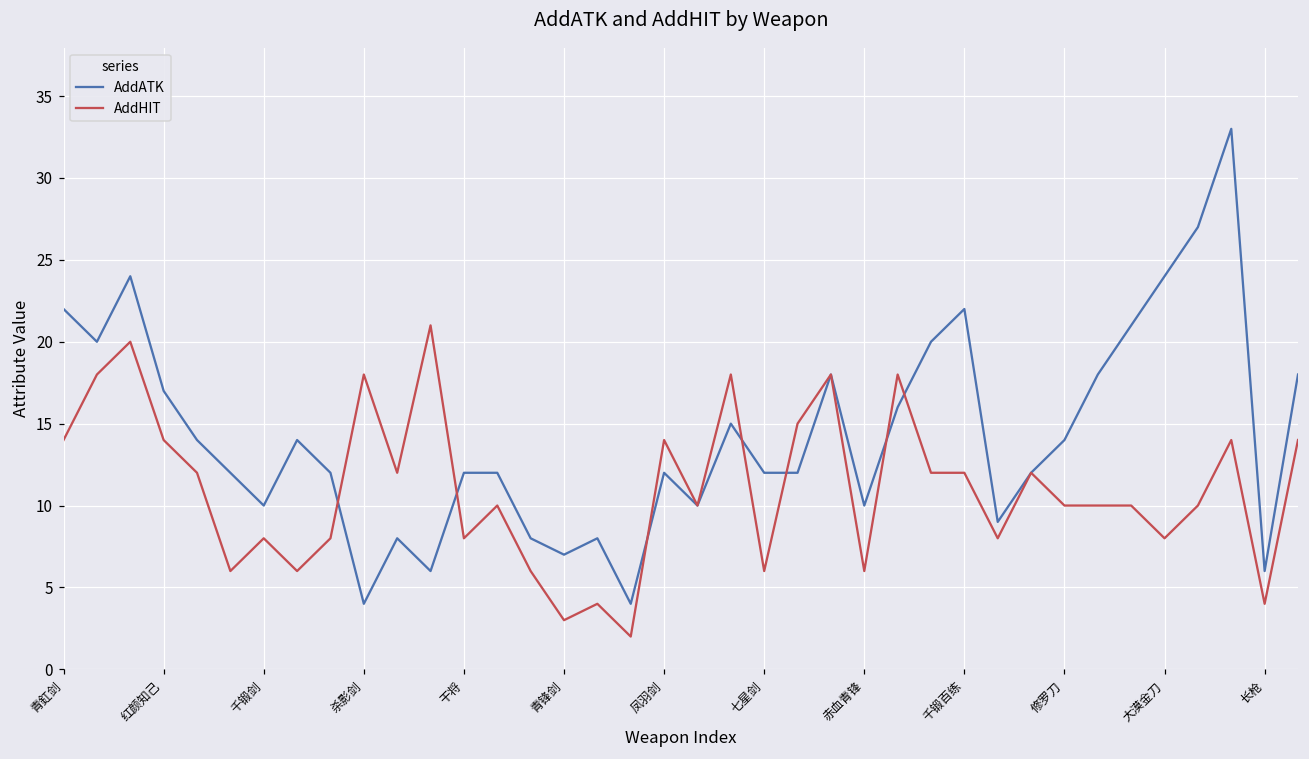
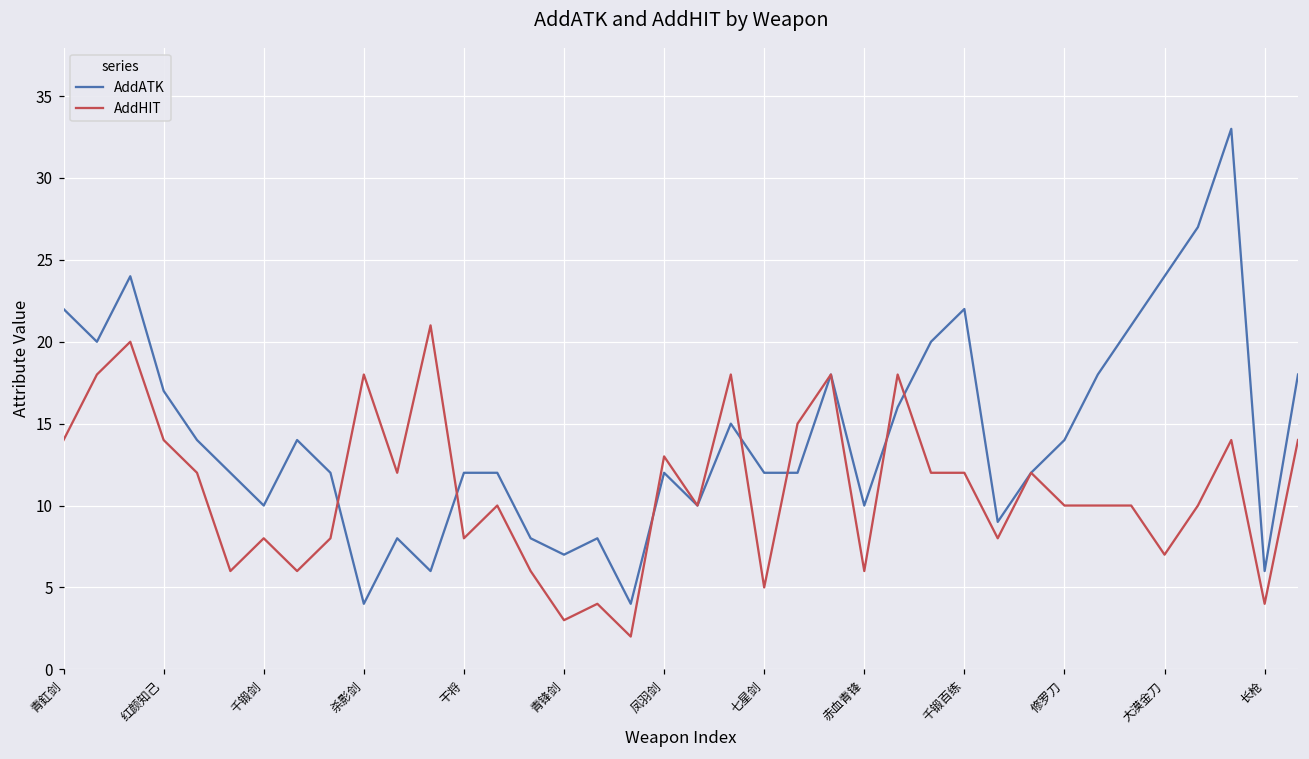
  {
    "AddATK": {
      "青釭剑": 22,
      "红颜知己": 17,
      "千锻剑": 10,
      "杀影剑": 4,
      "干将": 12,
      "青锋剑": 7,
      "凤羽剑": 12,
      "七星剑": 12,
      "赤血青锋": 10,
      "千锻百练": 22,
      "修罗刀": 14,
      "大漠金刀": 24,
      "长枪": 6
    },
    "AddHIT": {
      "青釭剑": 14,
      "红颜知己": 14,
      "千锻剑": 8,
      "杀影剑": 18,
      "干将": 8,
      "青锋剑": 3,
-     "凤羽剑": 14,
-     "七星剑": 6,
+     "凤羽剑": 13,
+     "七星剑": 5,
      "赤血青锋": 6,
      "千锻百练": 12,
      "修罗刀": 10,
-     "大漠金刀": 8,
+     "大漠金刀": 7,
      "长枪": 4
    }
  }
